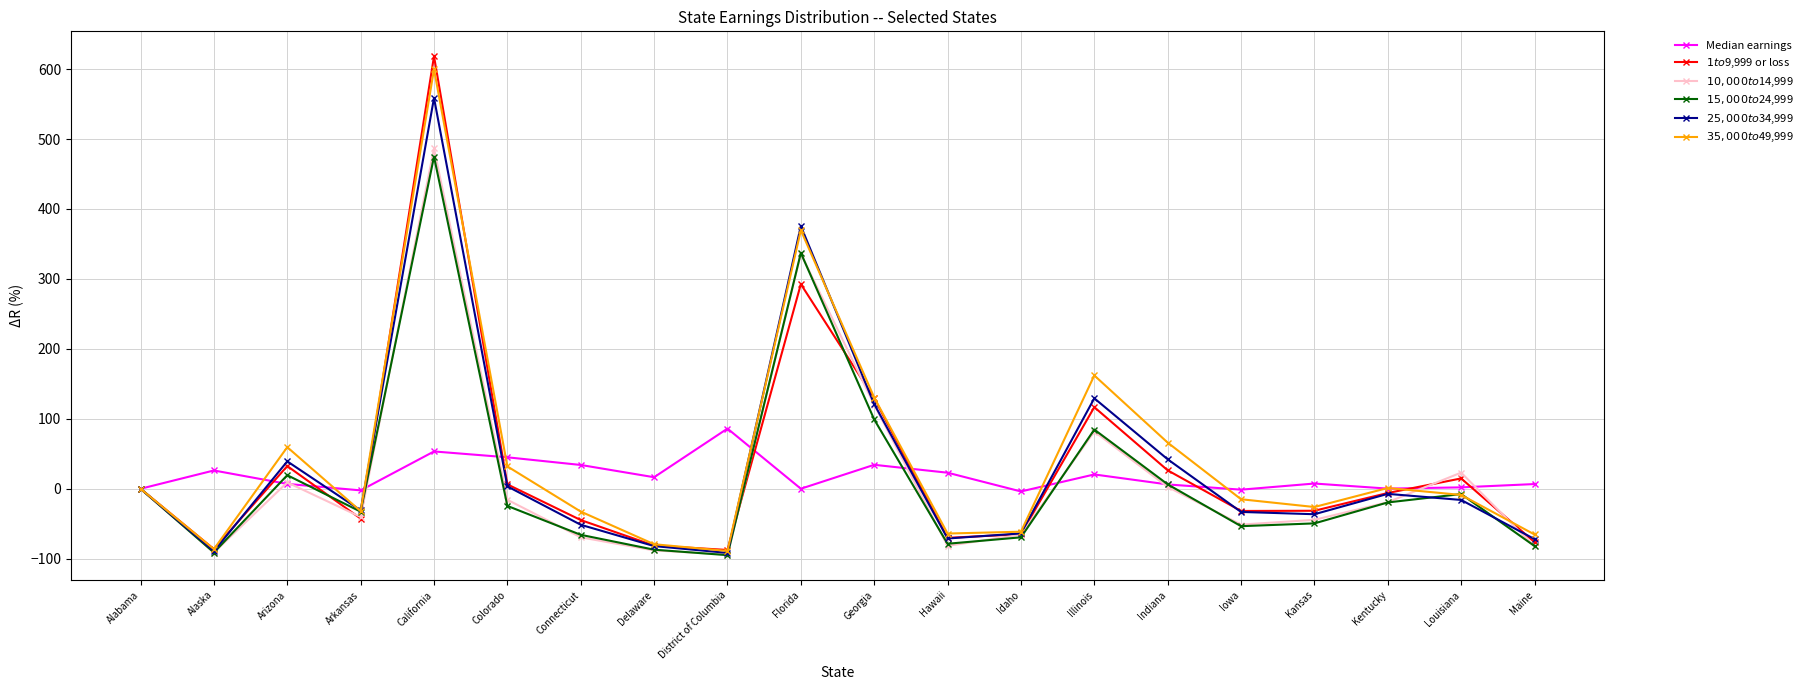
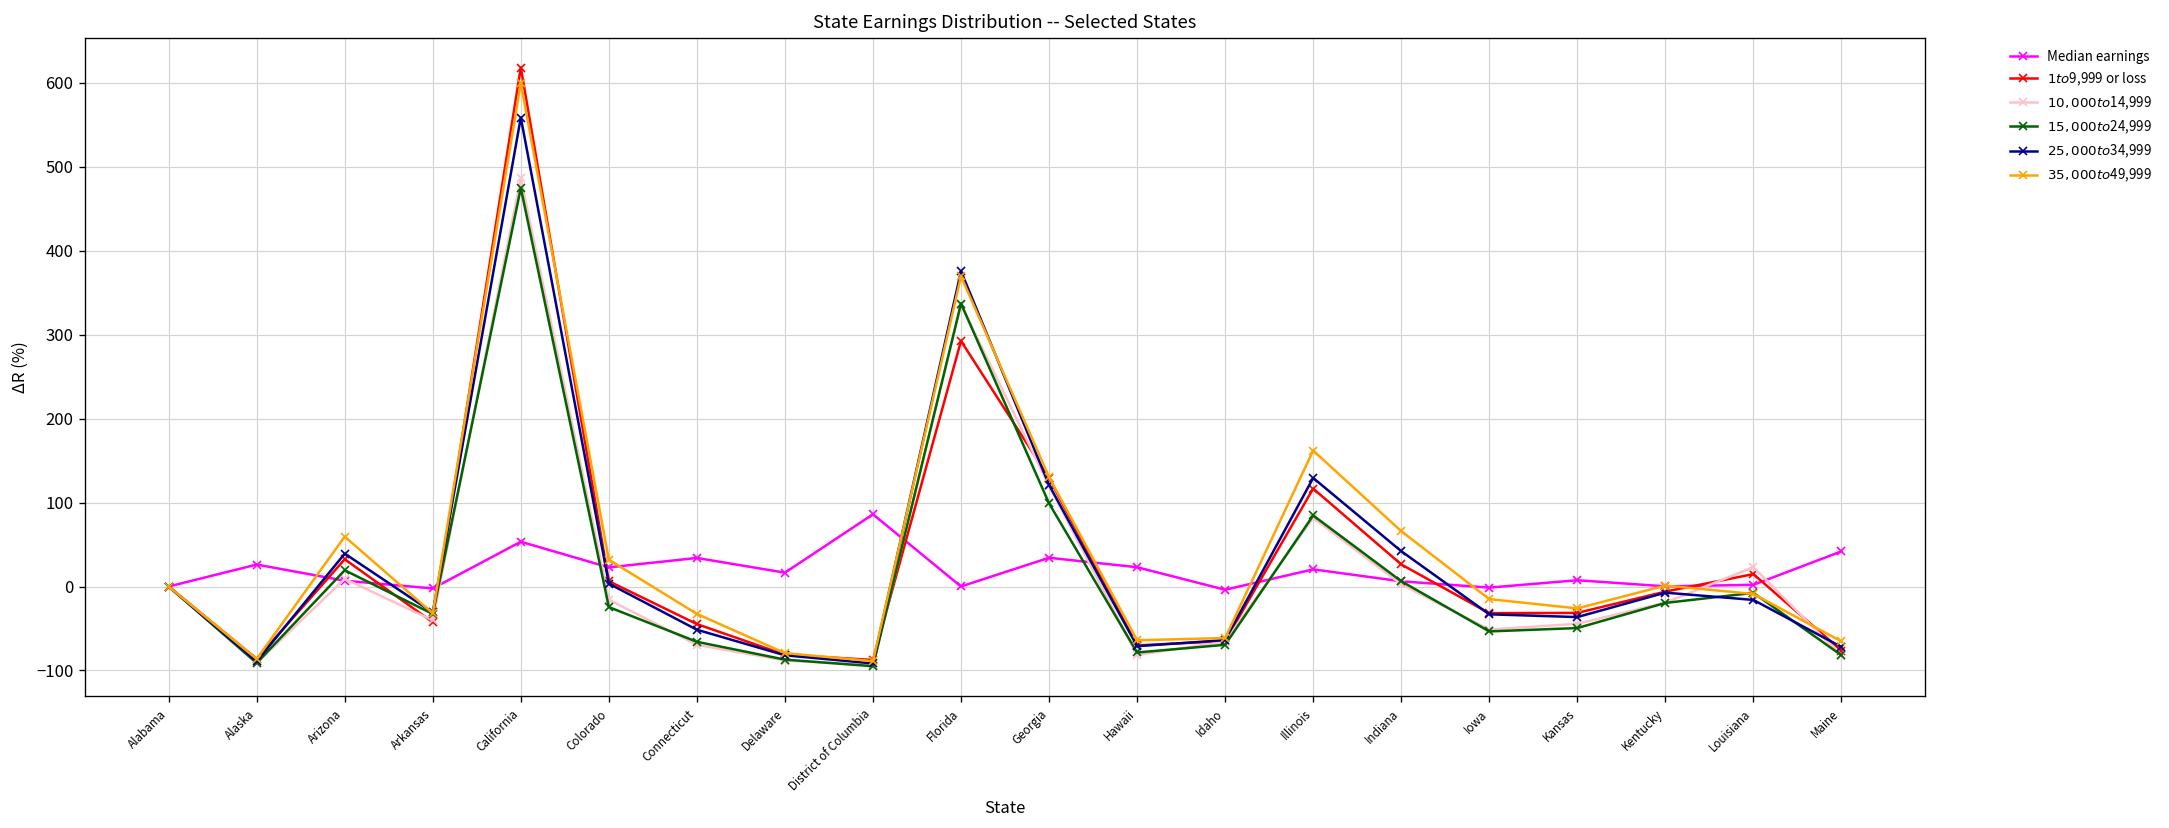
  {
    "Median earnings": {
      "Alaska": 30,
      "Arkansas": 0,
      "California": 50,
-     "Colorado": 40,
+     "Colorado": 20,
      "Connecticut": 30,
      "Delaware": 20,
      "District of Columbia": 90,
      "Florida": 0,
      "Georgia": 30,
      "Hawaii": 20,
      "Idaho": 0,
      "Illinois": 20,
      "Iowa": 0,
      "Kansas": 10,
      "Louisiana": 0,
-     "Maine": 10
+     "Maine": 40
    }
  }
